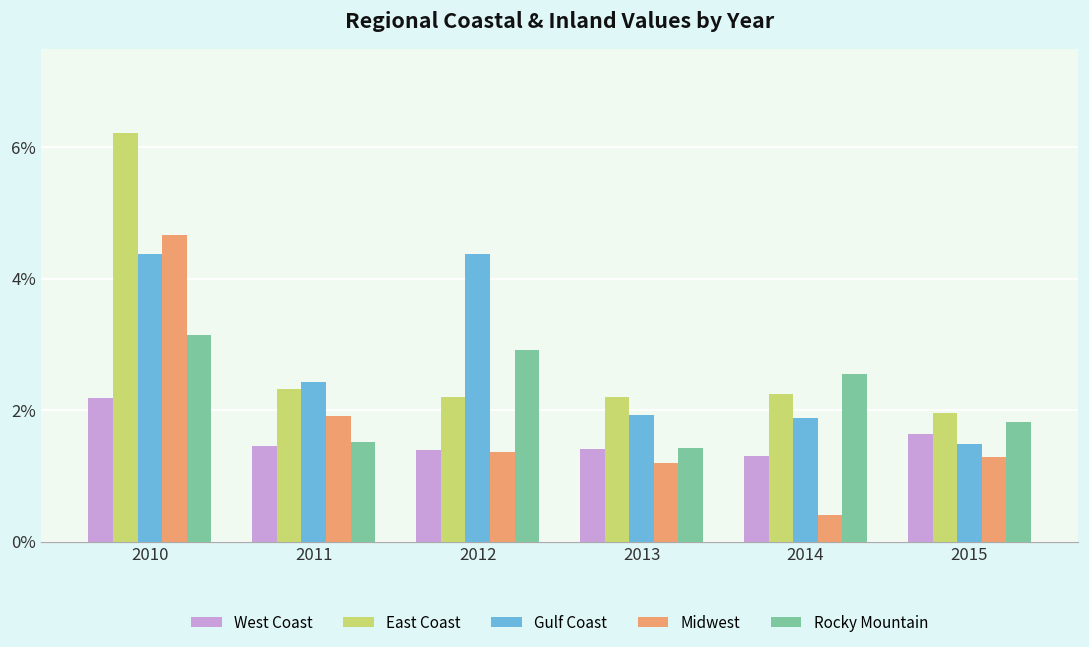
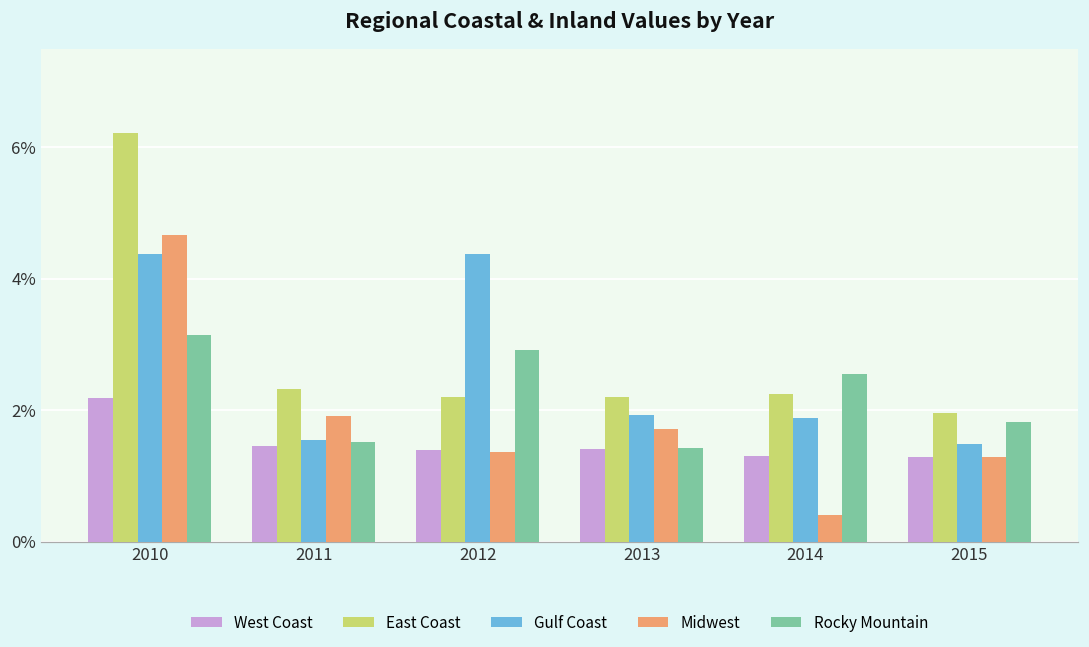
  {
    "West Coast": {
      "2010": "2.2%",
      "2011": "1.5%",
      "2012": "1.4%",
      "2013": "1.4%",
      "2014": "1.3%",
-     "2015": "1.6%"
+     "2015": "1.3%"
    },
    "East Coast": {
      "2010": "6.2%",
      "2011": "2.3%",
      "2012": "2.2%",
      "2013": "2.2%",
      "2014": "2.3%",
      "2015": "2.0%"
    },
    "Gulf Coast": {
      "2010": "4.4%",
-     "2011": "2.4%",
+     "2011": "1.5%",
      "2012": "4.4%",
      "2013": "1.9%",
      "2014": "1.9%",
      "2015": "1.5%"
    },
    "Midwest": {
      "2010": "4.7%",
      "2011": "1.9%",
      "2012": "1.4%",
-     "2013": "1.2%",
+     "2013": "1.7%",
      "2014": "0.4%",
      "2015": "1.3%"
    },
    "Rocky Mountain": {
      "2010": "3.1%",
      "2011": "1.5%",
      "2012": "2.9%",
      "2013": "1.4%",
      "2014": "2.6%",
      "2015": "1.8%"
    }
  }
